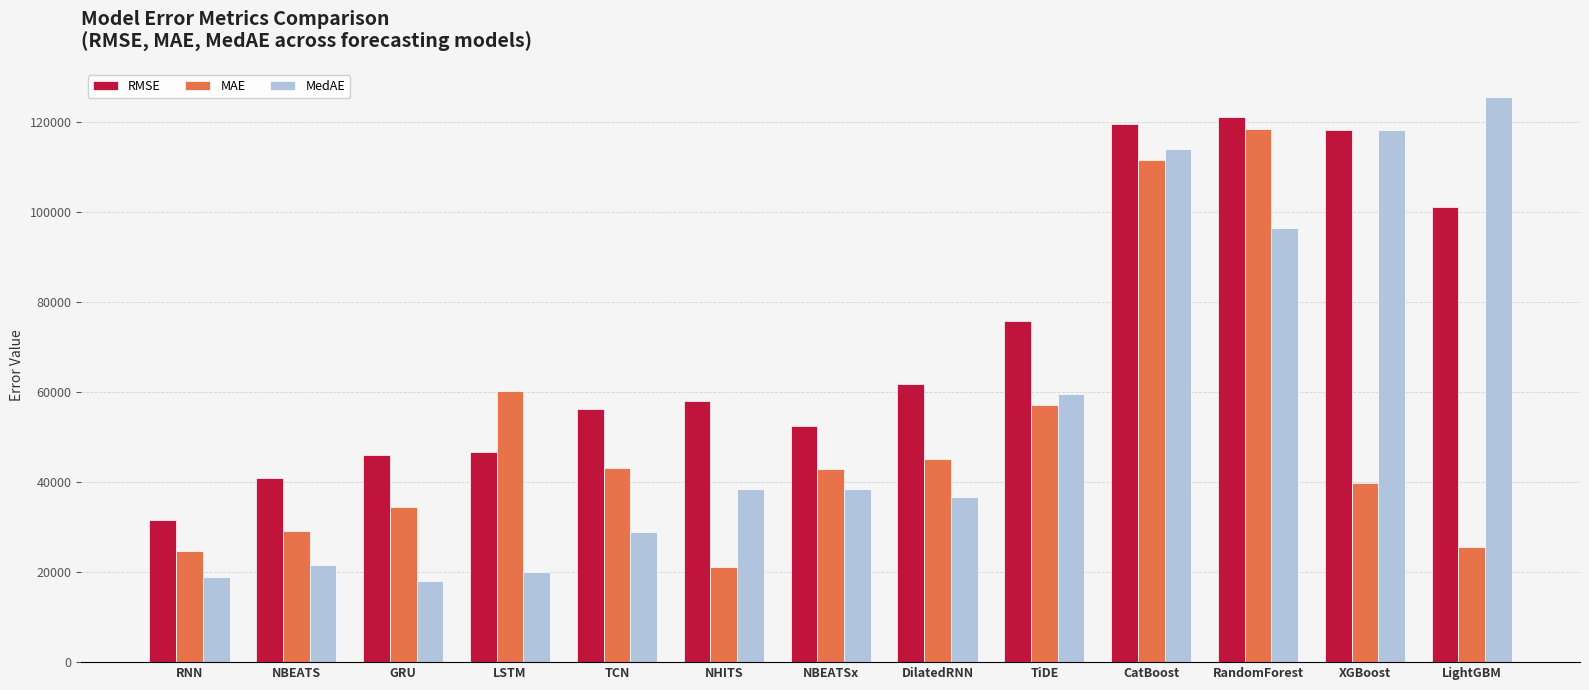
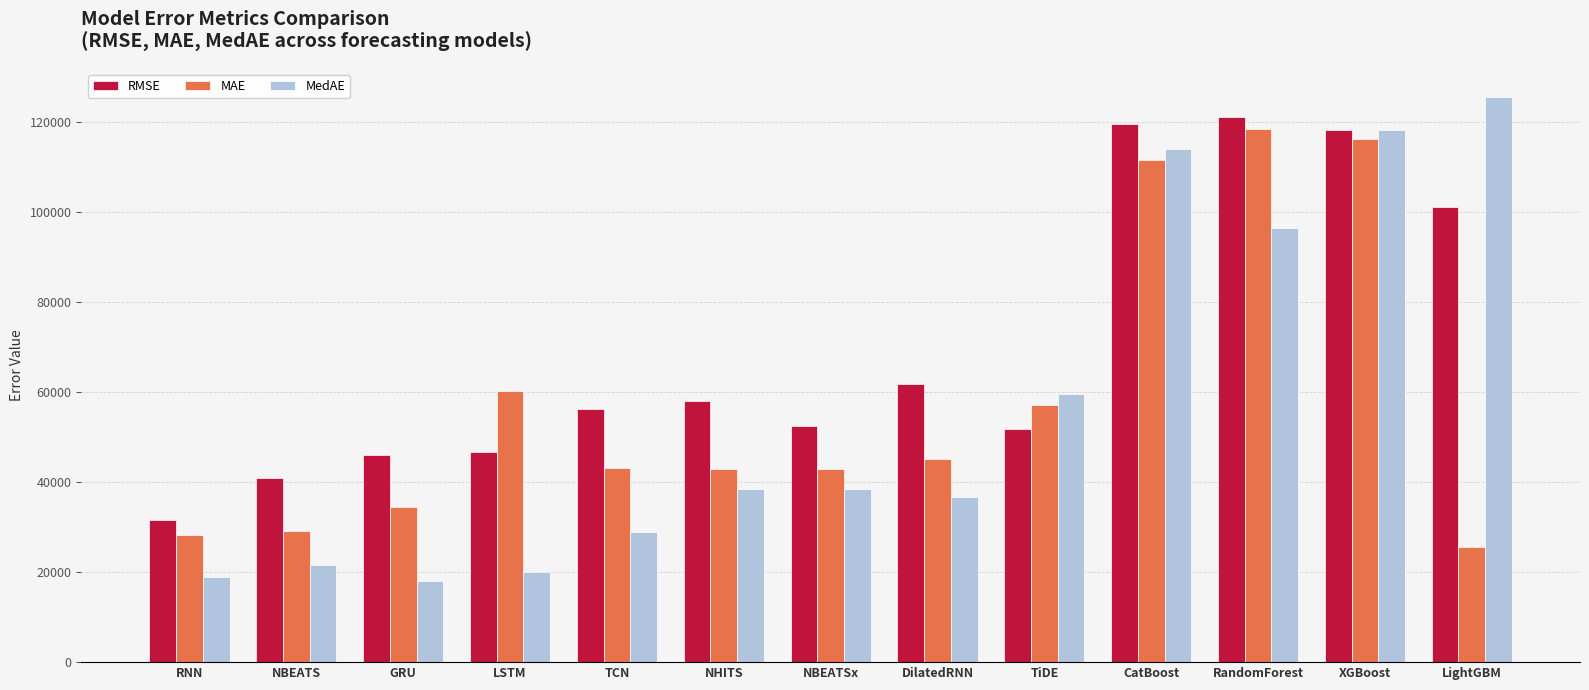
  {
    "RMSE": {
      "RNN": 31000,
      "NBEATS": 41000,
      "GRU": 46000,
      "LSTM": 47000,
      "TCN": 56000,
      "NHITS": 58000,
      "NBEATSx": 52000,
      "DilatedRNN": 62000,
-     "TiDE": 76000,
+     "TiDE": 52000,
      "CatBoost": 119000,
      "RandomForest": 121000,
      "XGBoost": 118000,
      "LightGBM": 101000
    },
    "MAE": {
-     "RNN": 25000,
+     "RNN": 28000,
      "NBEATS": 29000,
      "GRU": 34000,
      "LSTM": 60000,
      "TCN": 43000,
-     "NHITS": 21000,
+     "NHITS": 43000,
      "NBEATSx": 43000,
      "DilatedRNN": 45000,
      "TiDE": 57000,
      "CatBoost": 112000,
      "RandomForest": 118000,
-     "XGBoost": 40000,
+     "XGBoost": 116000,
      "LightGBM": 26000
    },
    "MedAE": {
      "RNN": 19000,
      "NBEATS": 22000,
      "GRU": 18000,
      "LSTM": 20000,
      "TCN": 29000,
      "NHITS": 38000,
      "NBEATSx": 38000,
      "DilatedRNN": 37000,
      "TiDE": 60000,
      "CatBoost": 114000,
      "RandomForest": 96000,
      "XGBoost": 118000,
      "LightGBM": 125000
    }
  }
